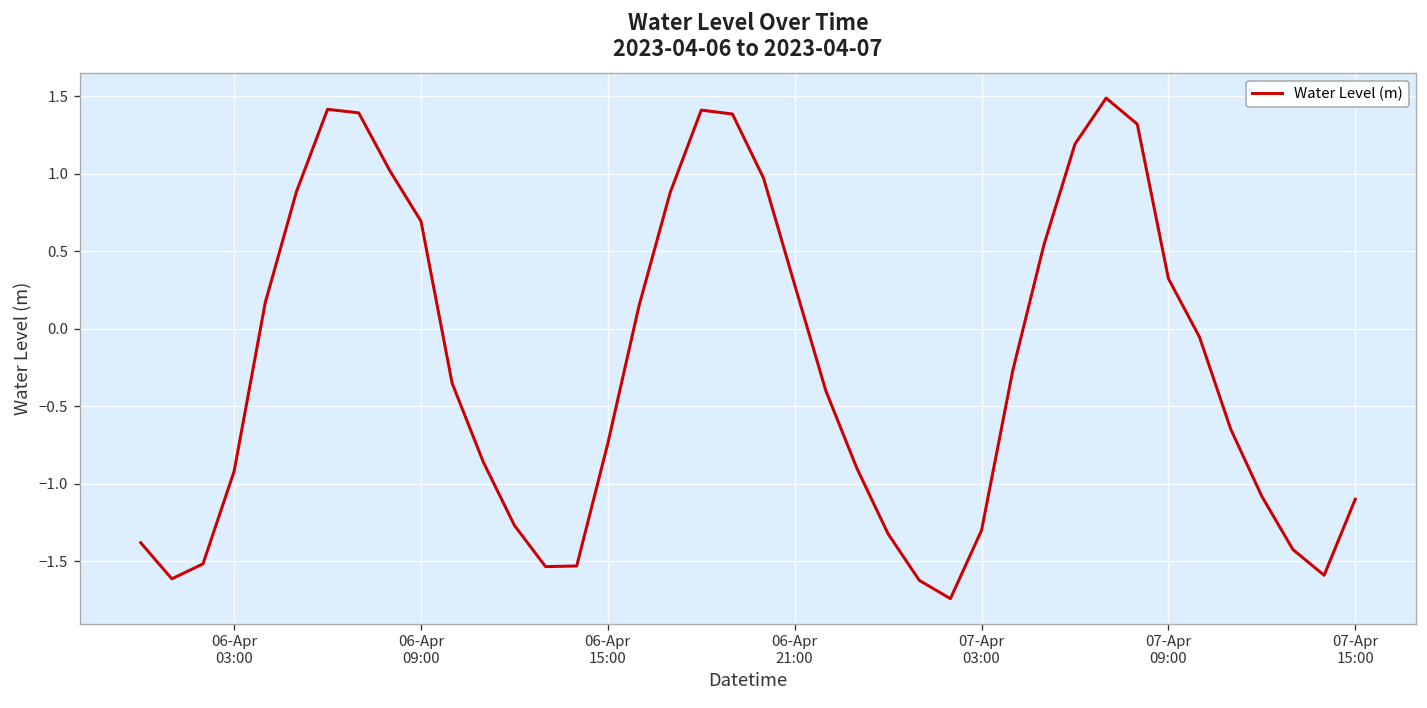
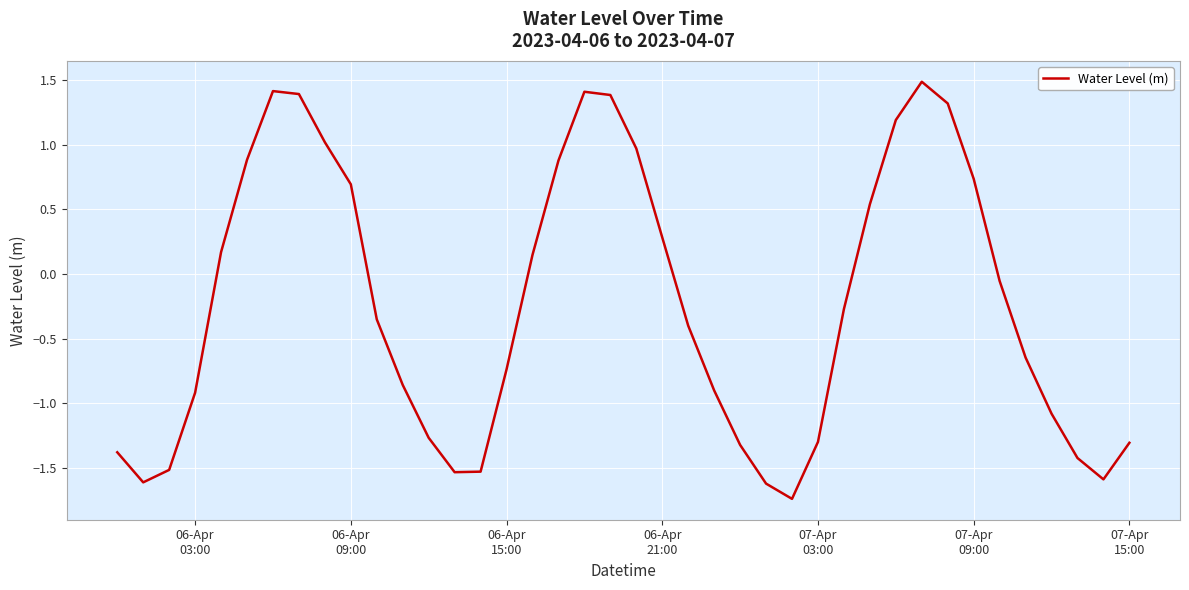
  {
    "06-Apr 03:00": -0.92,
    "06-Apr 09:00": 0.69,
    "06-Apr 15:00": -0.74,
    "06-Apr 21:00": 0.28,
    "07-Apr 03:00": -1.30,
-   "07-Apr 09:00": 0.32,
-   "07-Apr 15:00": -1.10
+   "07-Apr 09:00": 0.74,
+   "07-Apr 15:00": -1.31
  }
